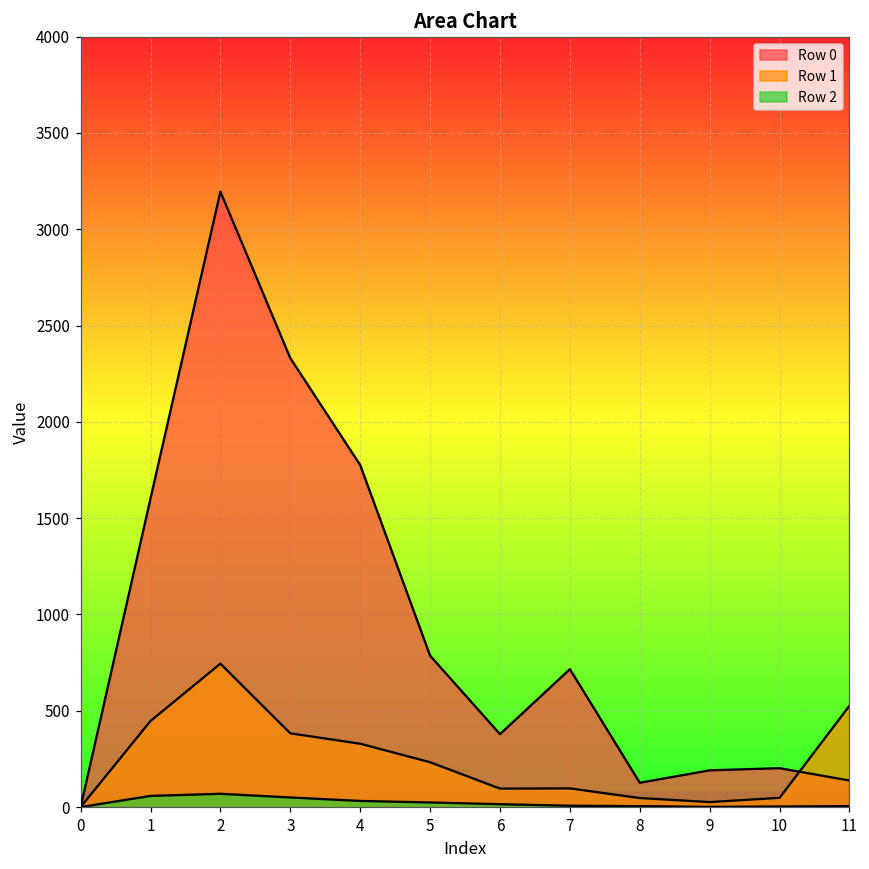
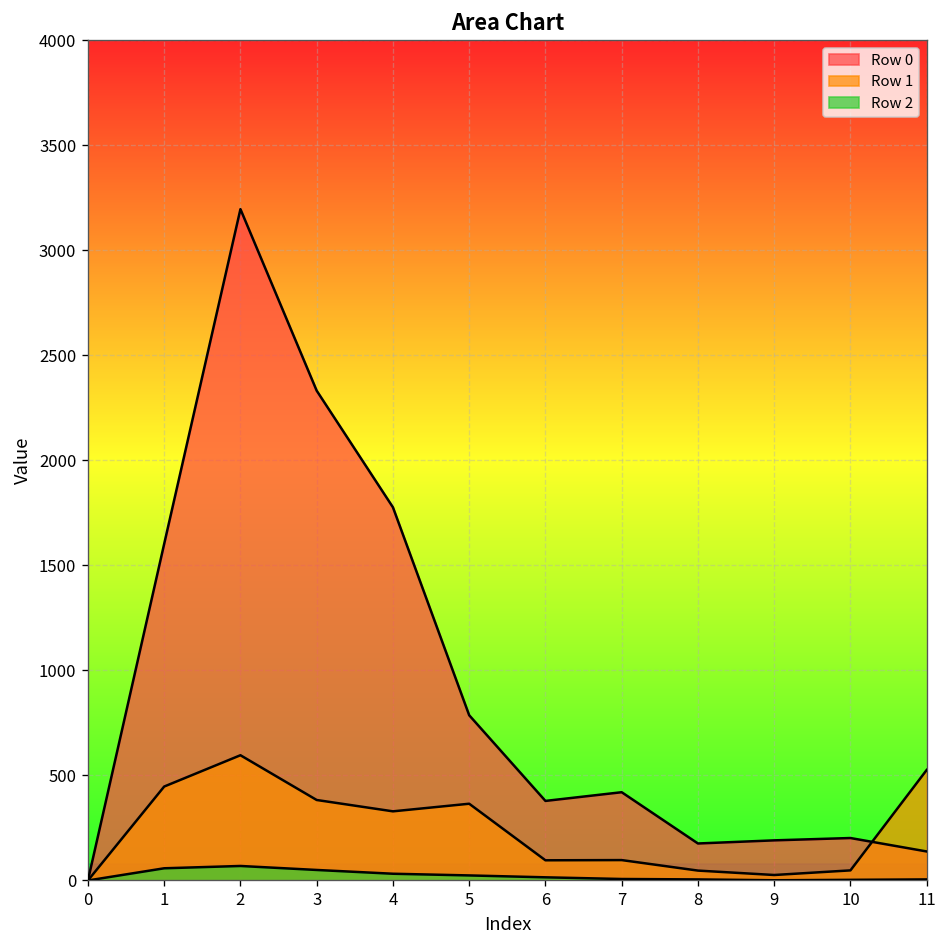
  {
    "Row 0": {
      "1": 1600,
      "2": 3200,
      "3": 2330,
      "4": 1780,
      "5": 790,
      "6": 380,
-     "7": 720,
-     "8": 130,
+     "7": 420,
+     "8": 180,
      "9": 190,
      "10": 200,
      "11": 140
    },
    "Row 1": {
      "1": 450,
-     "2": 740,
+     "2": 600,
      "3": 380,
      "4": 330,
-     "5": 230,
+     "5": 370,
      "6": 100,
      "7": 100,
      "11": 530
    }
  }
